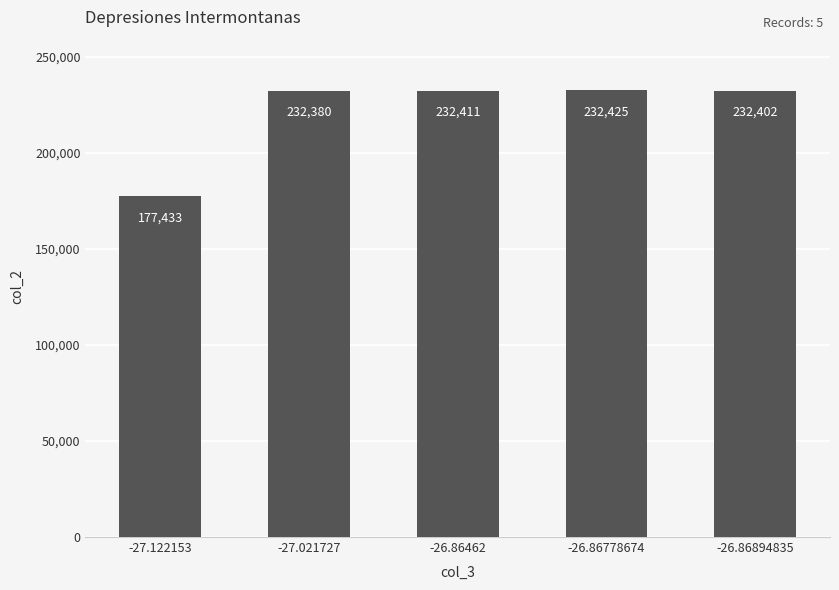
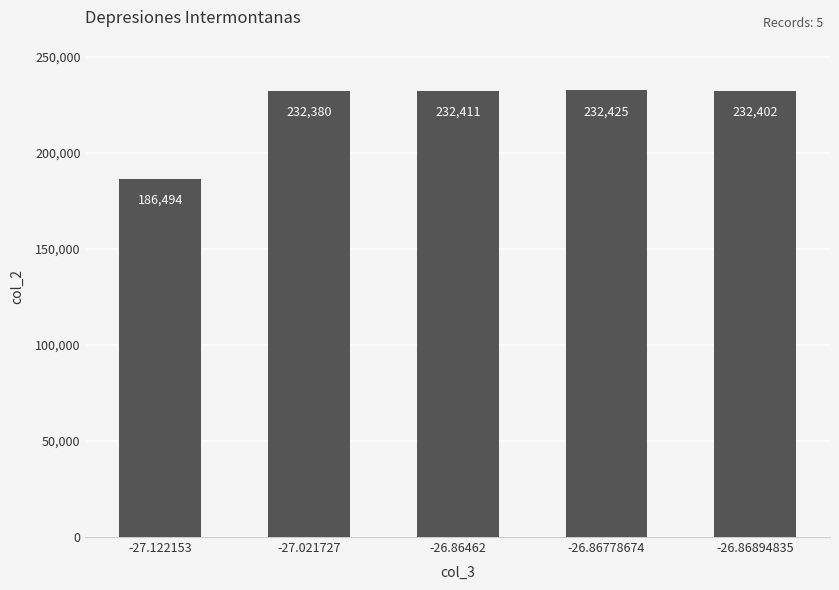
  {
-   "-27.122153": "177,433",
+   "-27.122153": "186,494",
    "-27.021727": "232,380",
    "-26.86462": "232,411",
    "-26.86778674": "232,425",
    "-26.86894835": "232,402"
  }
